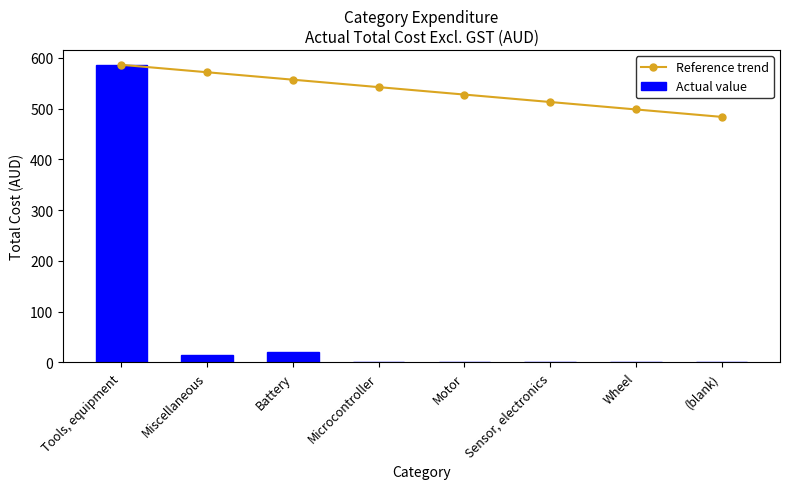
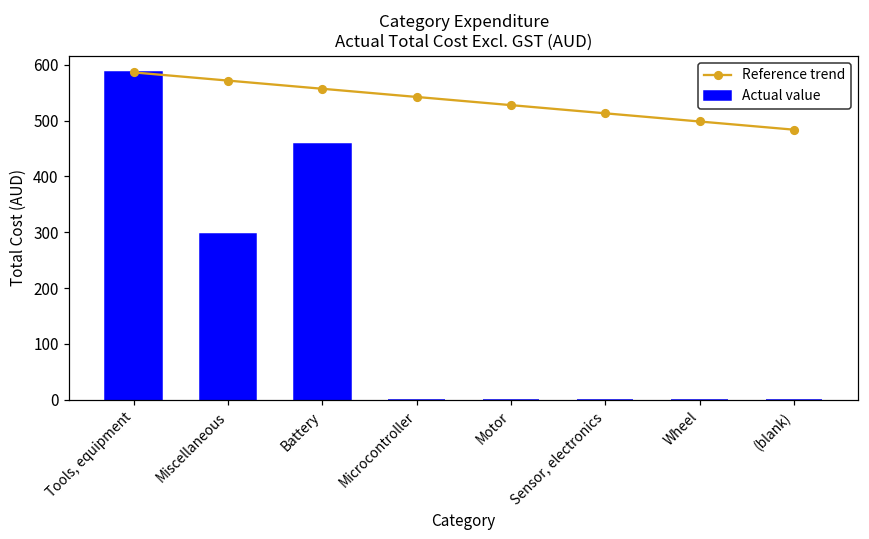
  {
    "Reference trend": {
      "Tools, equipment": 590,
      "Miscellaneous": 570,
      "Battery": 560,
      "Microcontroller": 540,
      "Motor": 530,
      "Sensor, electronics": 510,
      "Wheel": 500,
      "(blank)": 480
    },
    "Actual value": {
      "Tools, equipment": 590,
-     "Miscellaneous": 10,
-     "Battery": 20,
+     "Miscellaneous": 300,
+     "Battery": 460,
      "Microcontroller": 0,
      "Motor": 0,
      "Sensor, electronics": 0,
      "Wheel": 0,
      "(blank)": 0
    }
  }
